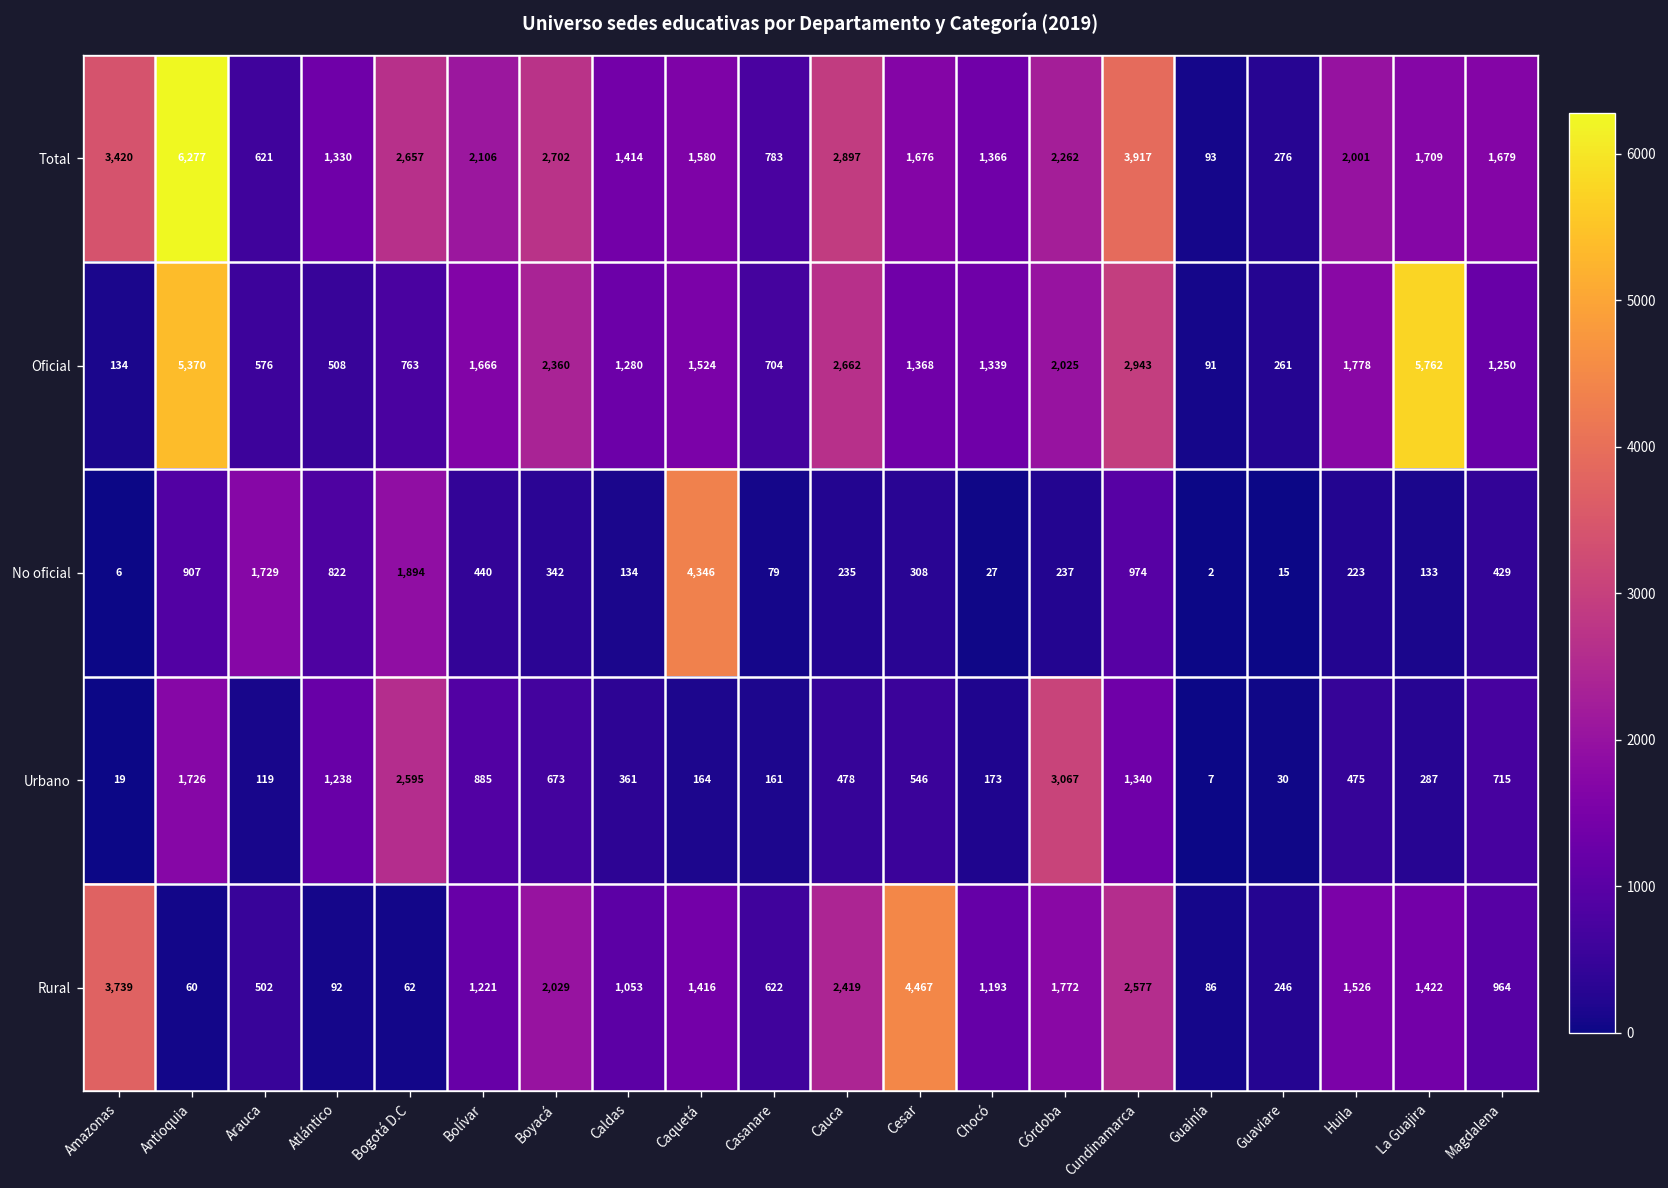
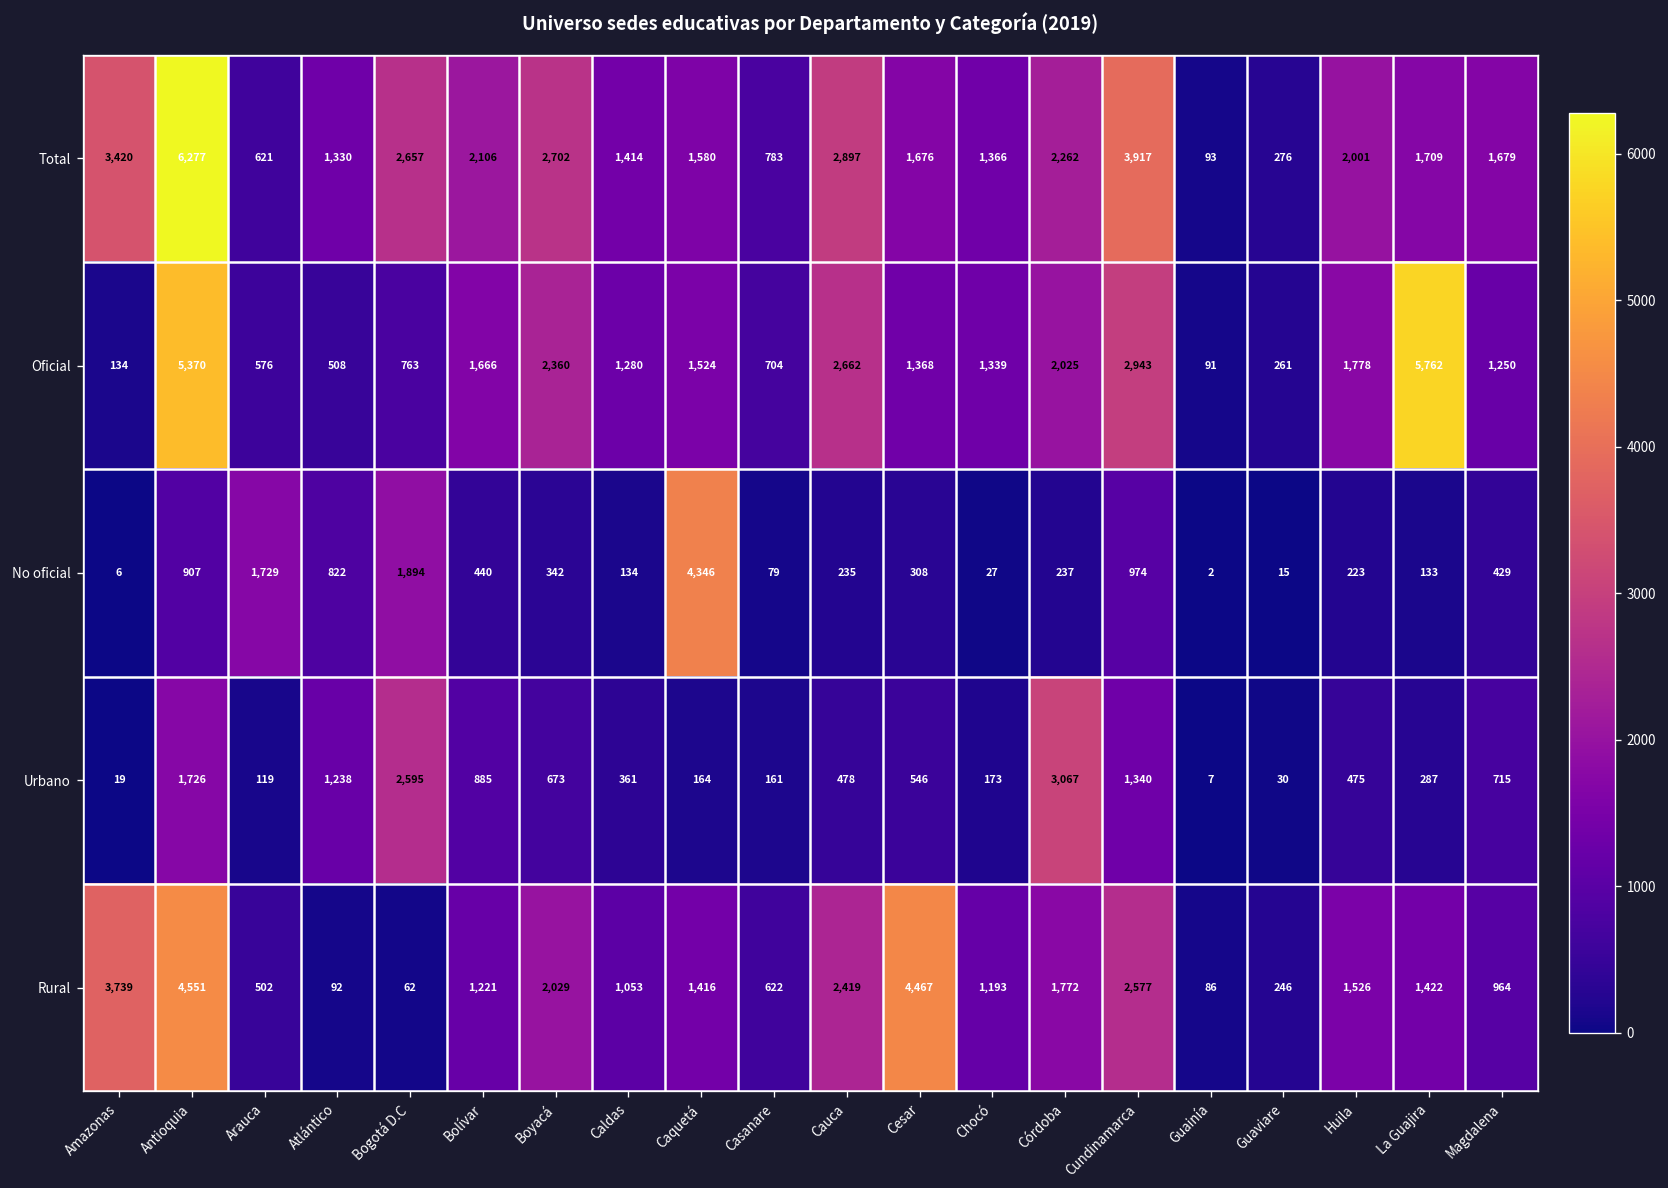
  {
    "Total": {
      "Amazonas": "3,420",
      "Antioquia": "6,277",
      "Arauca": "621",
      "Atlántico": "1,330",
      "Bogotá D.C": "2,657",
      "Bolívar": "2,106",
      "Boyacá": "2,702",
      "Caldas": "1,414",
      "Caquetá": "1,580",
      "Casanare": "783",
      "Cauca": "2,897",
      "Cesar": "1,676",
      "Chocó": "1,366",
      "Córdoba": "2,262",
      "Cundinamarca": "3,917",
      "Guainía": "93",
      "Guaviare": "276",
      "Huila": "2,001",
      "La Guajira": "1,709",
      "Magdalena": "1,679"
    },
    "Oficial": {
      "Amazonas": "134",
      "Antioquia": "5,370",
      "Arauca": "576",
      "Atlántico": "508",
      "Bogotá D.C": "763",
      "Bolívar": "1,666",
      "Boyacá": "2,360",
      "Caldas": "1,280",
      "Caquetá": "1,524",
      "Casanare": "704",
      "Cauca": "2,662",
      "Cesar": "1,368",
      "Chocó": "1,339",
      "Córdoba": "2,025",
      "Cundinamarca": "2,943",
      "Guainía": "91",
      "Guaviare": "261",
      "Huila": "1,778",
      "La Guajira": "5,762",
      "Magdalena": "1,250"
    },
    "No oficial": {
      "Amazonas": "6",
      "Antioquia": "907",
      "Arauca": "1,729",
      "Atlántico": "822",
      "Bogotá D.C": "1,894",
      "Bolívar": "440",
      "Boyacá": "342",
      "Caldas": "134",
      "Caquetá": "4,346",
      "Casanare": "79",
      "Cauca": "235",
      "Cesar": "308",
      "Chocó": "27",
      "Córdoba": "237",
      "Cundinamarca": "974",
      "Guainía": "2",
      "Guaviare": "15",
      "Huila": "223",
      "La Guajira": "133",
      "Magdalena": "429"
    },
    "Urbano": {
      "Amazonas": "19",
      "Antioquia": "1,726",
      "Arauca": "119",
      "Atlántico": "1,238",
      "Bogotá D.C": "2,595",
      "Bolívar": "885",
      "Boyacá": "673",
      "Caldas": "361",
      "Caquetá": "164",
      "Casanare": "161",
      "Cauca": "478",
      "Cesar": "546",
      "Chocó": "173",
      "Córdoba": "3,067",
      "Cundinamarca": "1,340",
      "Guainía": "7",
      "Guaviare": "30",
      "Huila": "475",
      "La Guajira": "287",
      "Magdalena": "715"
    },
    "Rural": {
      "Amazonas": "3,739",
-     "Antioquia": "60",
+     "Antioquia": "4,551",
      "Arauca": "502",
      "Atlántico": "92",
      "Bogotá D.C": "62",
      "Bolívar": "1,221",
      "Boyacá": "2,029",
      "Caldas": "1,053",
      "Caquetá": "1,416",
      "Casanare": "622",
      "Cauca": "2,419",
      "Cesar": "4,467",
      "Chocó": "1,193",
      "Córdoba": "1,772",
      "Cundinamarca": "2,577",
      "Guainía": "86",
      "Guaviare": "246",
      "Huila": "1,526",
      "La Guajira": "1,422",
      "Magdalena": "964"
    }
  }
